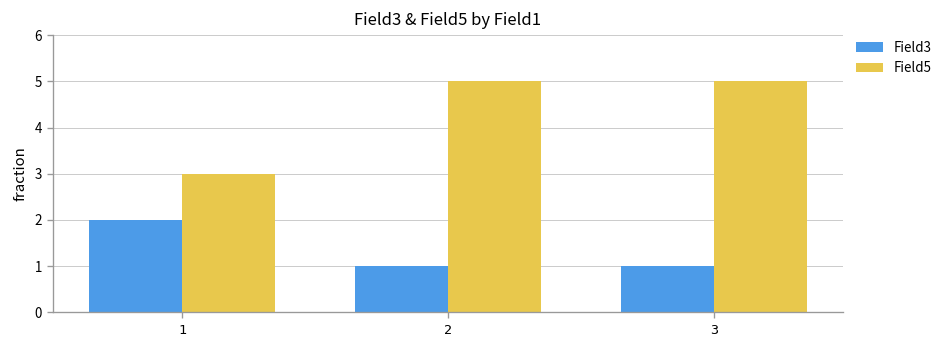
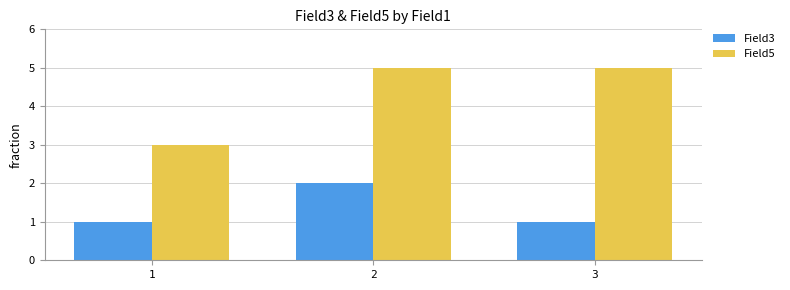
  {
    "Field3": {
-     "1": 2,
-     "2": 1,
+     "1": 1,
+     "2": 2,
      "3": 1
    },
    "Field5": {
      "1": 3,
      "2": 5,
      "3": 5
    }
  }
